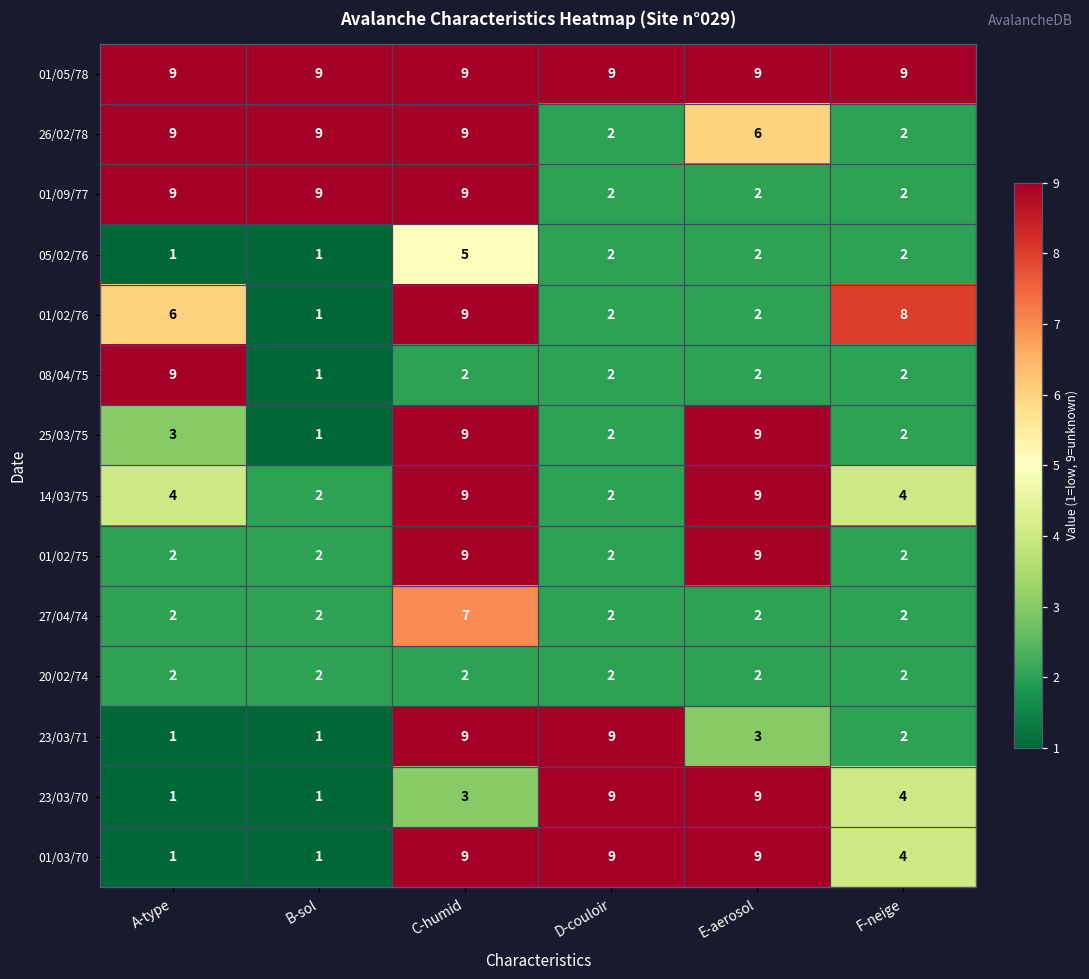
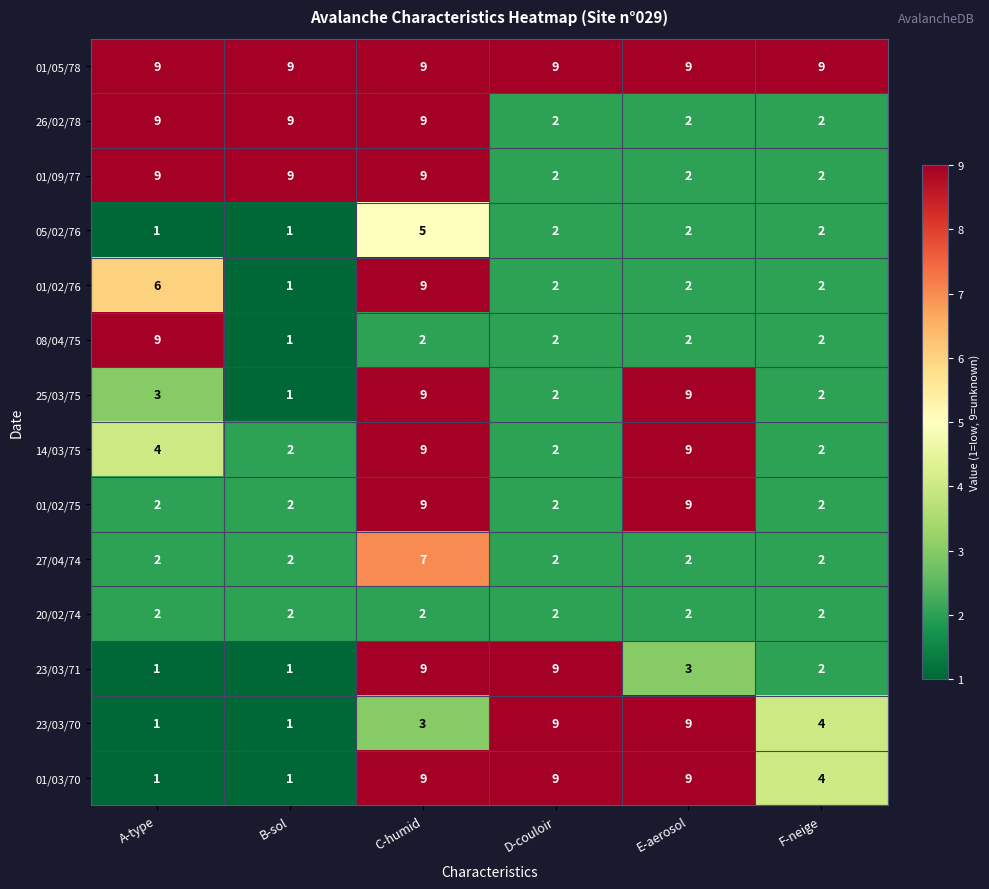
  {
    "01/05/78": {
      "A-type": 9,
      "B-sol": 9,
      "C-humid": 9,
      "D-couloir": 9,
      "E-aerosol": 9,
      "F-neige": 9
    },
    "26/02/78": {
      "A-type": 9,
      "B-sol": 9,
      "C-humid": 9,
      "D-couloir": 2,
-     "E-aerosol": 6,
+     "E-aerosol": 2,
      "F-neige": 2
    },
    "01/09/77": {
      "A-type": 9,
      "B-sol": 9,
      "C-humid": 9,
      "D-couloir": 2,
      "E-aerosol": 2,
      "F-neige": 2
    },
    "05/02/76": {
      "A-type": 1,
      "B-sol": 1,
      "C-humid": 5,
      "D-couloir": 2,
      "E-aerosol": 2,
      "F-neige": 2
    },
    "01/02/76": {
      "A-type": 6,
      "B-sol": 1,
      "C-humid": 9,
      "D-couloir": 2,
      "E-aerosol": 2,
-     "F-neige": 8
+     "F-neige": 2
    },
    "08/04/75": {
      "A-type": 9,
      "B-sol": 1,
      "C-humid": 2,
      "D-couloir": 2,
      "E-aerosol": 2,
      "F-neige": 2
    },
    "25/03/75": {
      "A-type": 3,
      "B-sol": 1,
      "C-humid": 9,
      "D-couloir": 2,
      "E-aerosol": 9,
      "F-neige": 2
    },
    "14/03/75": {
      "A-type": 4,
      "B-sol": 2,
      "C-humid": 9,
      "D-couloir": 2,
      "E-aerosol": 9,
-     "F-neige": 4
+     "F-neige": 2
    },
    "01/02/75": {
      "A-type": 2,
      "B-sol": 2,
      "C-humid": 9,
      "D-couloir": 2,
      "E-aerosol": 9,
      "F-neige": 2
    },
    "27/04/74": {
      "A-type": 2,
      "B-sol": 2,
      "C-humid": 7,
      "D-couloir": 2,
      "E-aerosol": 2,
      "F-neige": 2
    },
    "20/02/74": {
      "A-type": 2,
      "B-sol": 2,
      "C-humid": 2,
      "D-couloir": 2,
      "E-aerosol": 2,
      "F-neige": 2
    },
    "23/03/71": {
      "A-type": 1,
      "B-sol": 1,
      "C-humid": 9,
      "D-couloir": 9,
      "E-aerosol": 3,
      "F-neige": 2
    },
    "23/03/70": {
      "A-type": 1,
      "B-sol": 1,
      "C-humid": 3,
      "D-couloir": 9,
      "E-aerosol": 9,
      "F-neige": 4
    },
    "01/03/70": {
      "A-type": 1,
      "B-sol": 1,
      "C-humid": 9,
      "D-couloir": 9,
      "E-aerosol": 9,
      "F-neige": 4
    }
  }
